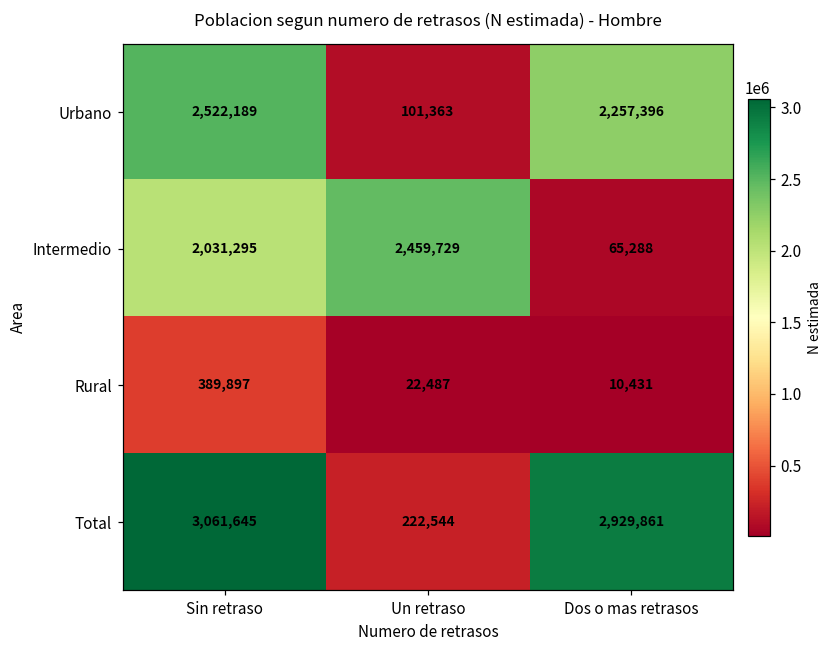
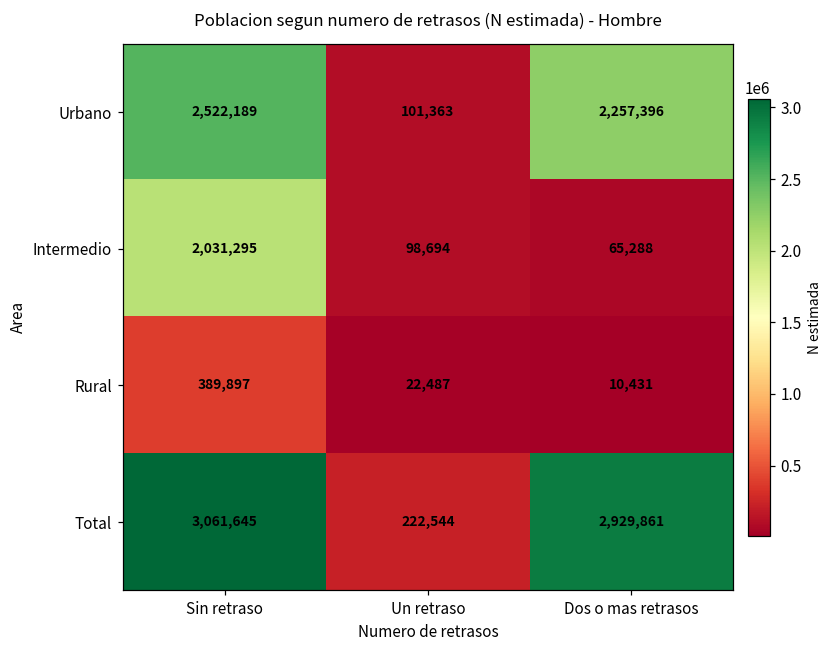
  {
    "Urbano": {
      "Sin retraso": "2,522,189",
      "Un retraso": "101,363",
      "Dos o mas retrasos": "2,257,396"
    },
    "Intermedio": {
      "Sin retraso": "2,031,295",
-     "Un retraso": "2,459,729",
+     "Un retraso": "98,694",
      "Dos o mas retrasos": "65,288"
    },
    "Rural": {
      "Sin retraso": "389,897",
      "Un retraso": "22,487",
      "Dos o mas retrasos": "10,431"
    },
    "Total": {
      "Sin retraso": "3,061,645",
      "Un retraso": "222,544",
      "Dos o mas retrasos": "2,929,861"
    }
  }
